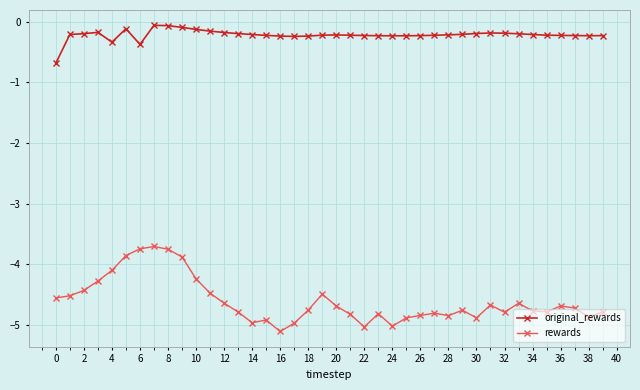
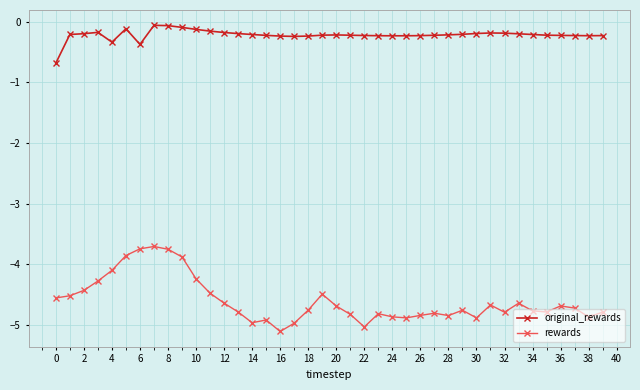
  {
    "original_rewards": {
      "0": -0.7,
      "2": -0.2,
      "4": -0.3,
      "6": -0.4,
      "8": -0.1,
      "10": -0.1,
      "12": -0.2,
      "14": -0.2,
      "16": -0.2,
      "18": -0.2,
      "20": -0.2,
      "22": -0.2,
      "24": -0.2,
      "26": -0.2,
      "28": -0.2,
      "30": -0.2,
      "32": -0.2,
      "34": -0.2,
      "36": -0.2,
      "38": -0.2
    },
    "rewards": {
      "0": -4.6,
      "2": -4.4,
      "4": -4.1,
      "6": -3.7,
      "8": -3.8,
      "10": -4.2,
      "12": -4.6,
      "14": -5.0,
      "16": -5.1,
      "18": -4.8,
      "20": -4.7,
      "22": -5.0,
-     "24": -5.0,
+     "24": -4.9,
      "26": -4.8,
      "28": -4.8,
      "30": -4.9,
      "32": -4.8,
      "36": -4.7
    }
  }
